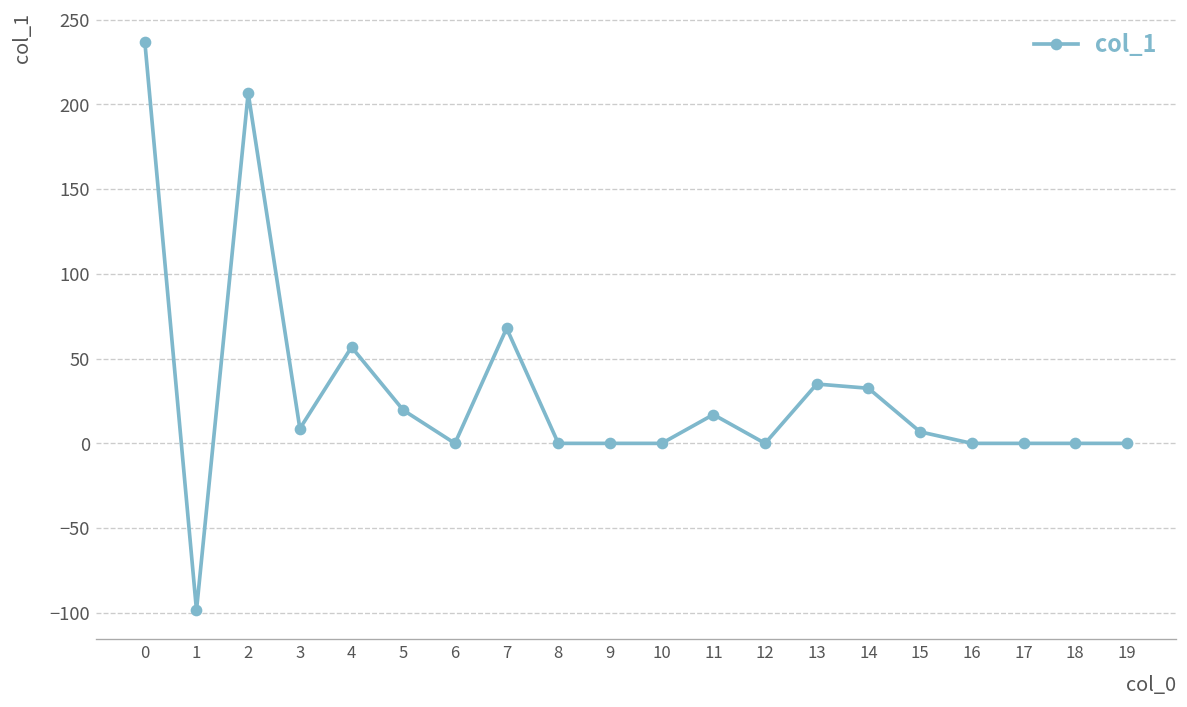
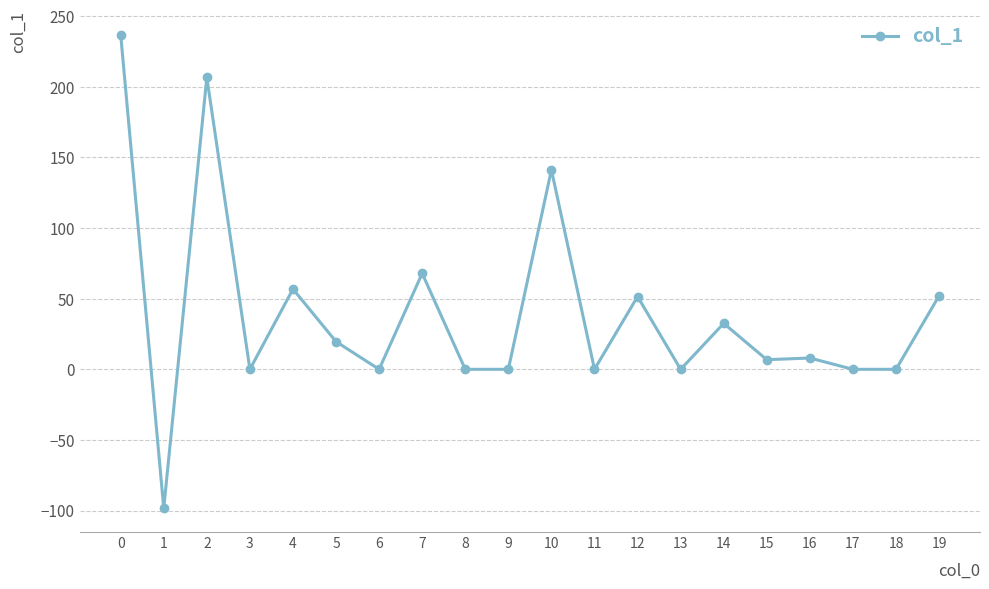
  {
    "0": 237,
    "1": -98,
    "2": 207,
-   "3": 9,
+   "3": 0,
    "4": 57,
    "5": 20,
    "6": 0,
    "7": 68,
    "8": 0,
    "9": 0,
-   "10": 0,
-   "11": 17,
-   "12": 0,
-   "13": 35,
+   "10": 141,
+   "11": 0,
+   "12": 52,
+   "13": 0,
    "14": 33,
    "15": 7,
-   "16": 0,
+   "16": 8,
    "17": 0,
    "18": 0,
-   "19": 0
+   "19": 52
  }
